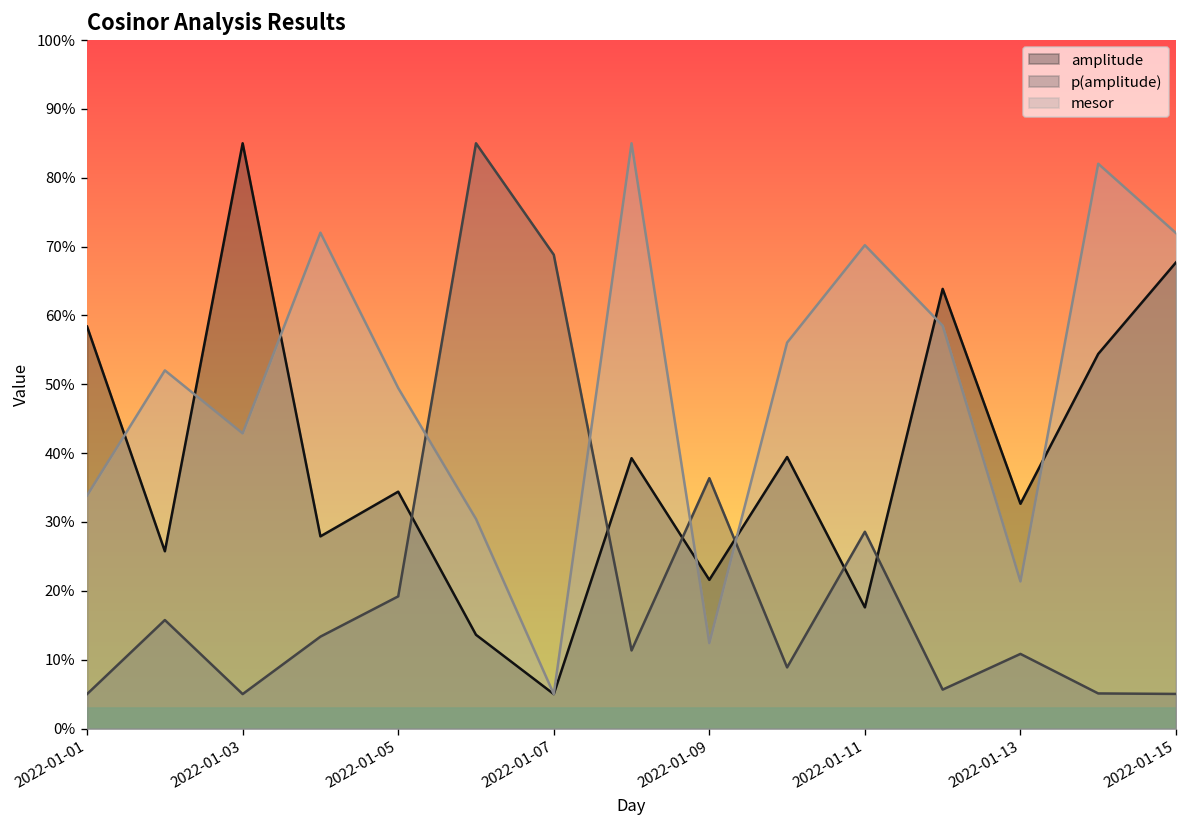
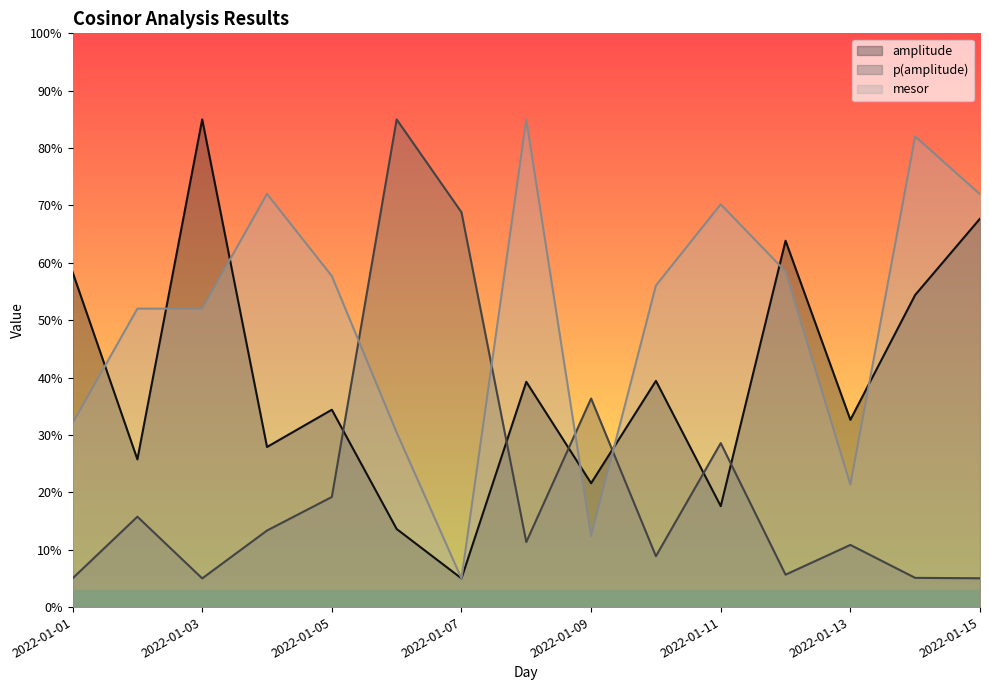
  {
    "mesor": {
-     "2022-01-01": "34%",
-     "2022-01-03": "43%",
-     "2022-01-05": "49%",
+     "2022-01-01": "32%",
+     "2022-01-03": "52%",
+     "2022-01-05": "58%",
      "2022-01-09": "12%",
      "2022-01-11": "70%",
      "2022-01-13": "21%",
      "2022-01-15": "72%"
    }
  }
